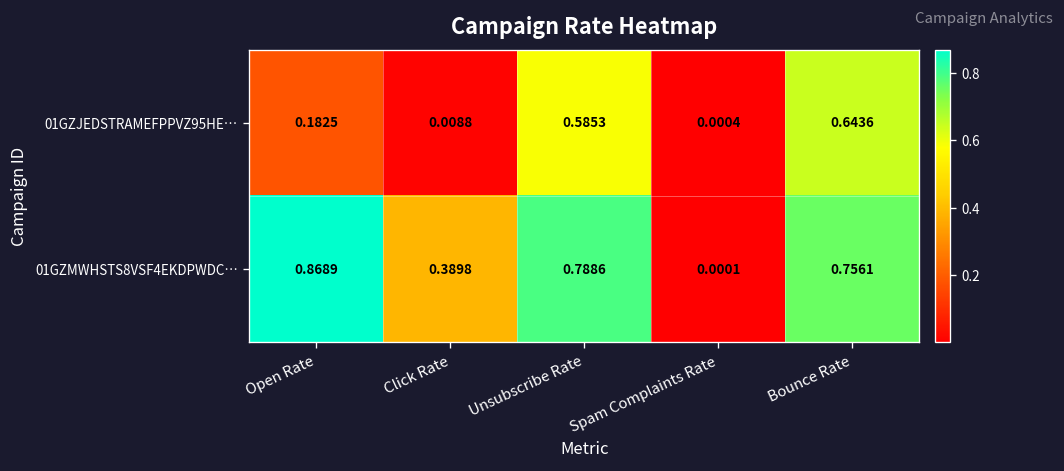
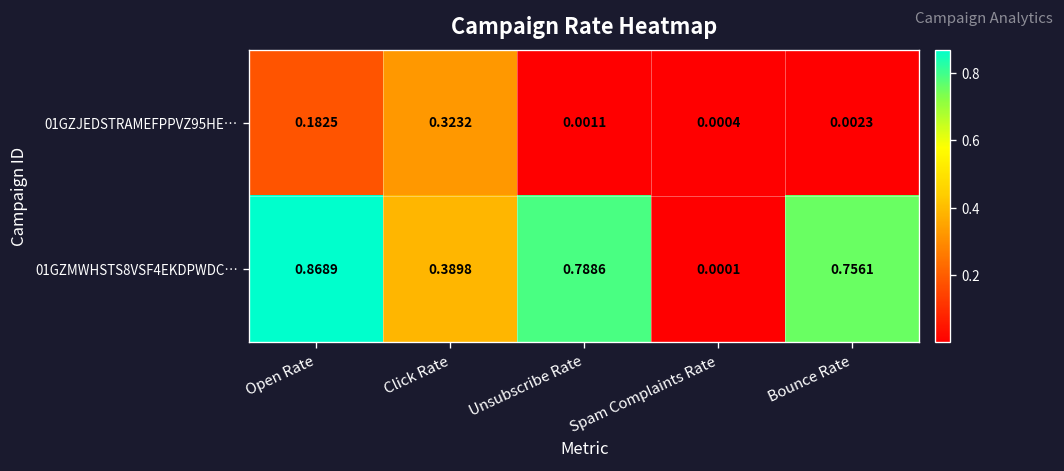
  {
    "01GZJEDSTRAMEFPPVZ95HE…": {
      "Open Rate": 0.1825,
-     "Click Rate": 0.0088,
-     "Unsubscribe Rate": 0.5853,
+     "Click Rate": 0.3232,
+     "Unsubscribe Rate": 0.0011,
      "Spam Complaints Rate": 0.0004,
-     "Bounce Rate": 0.6436
+     "Bounce Rate": 0.0023
    },
    "01GZMWHSTS8VSF4EKDPWDC…": {
      "Open Rate": 0.8689,
      "Click Rate": 0.3898,
      "Unsubscribe Rate": 0.7886,
      "Spam Complaints Rate": 0.0001,
      "Bounce Rate": 0.7561
    }
  }
